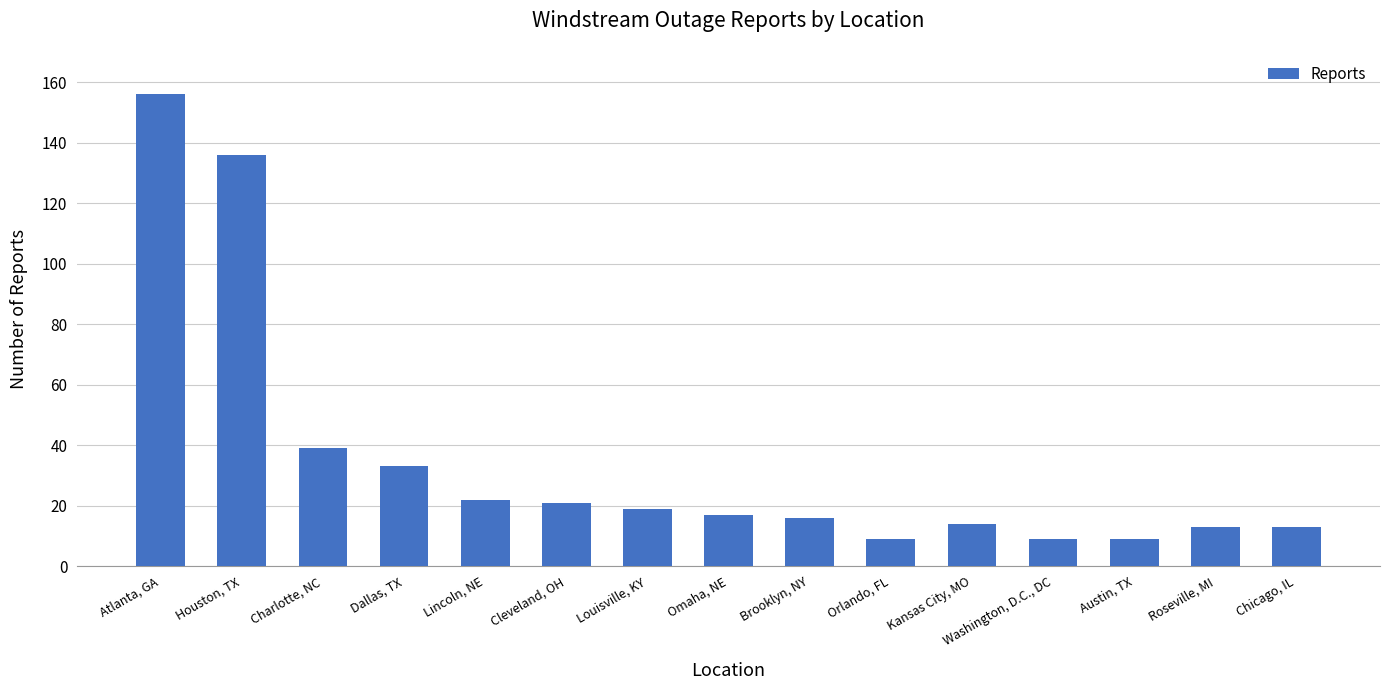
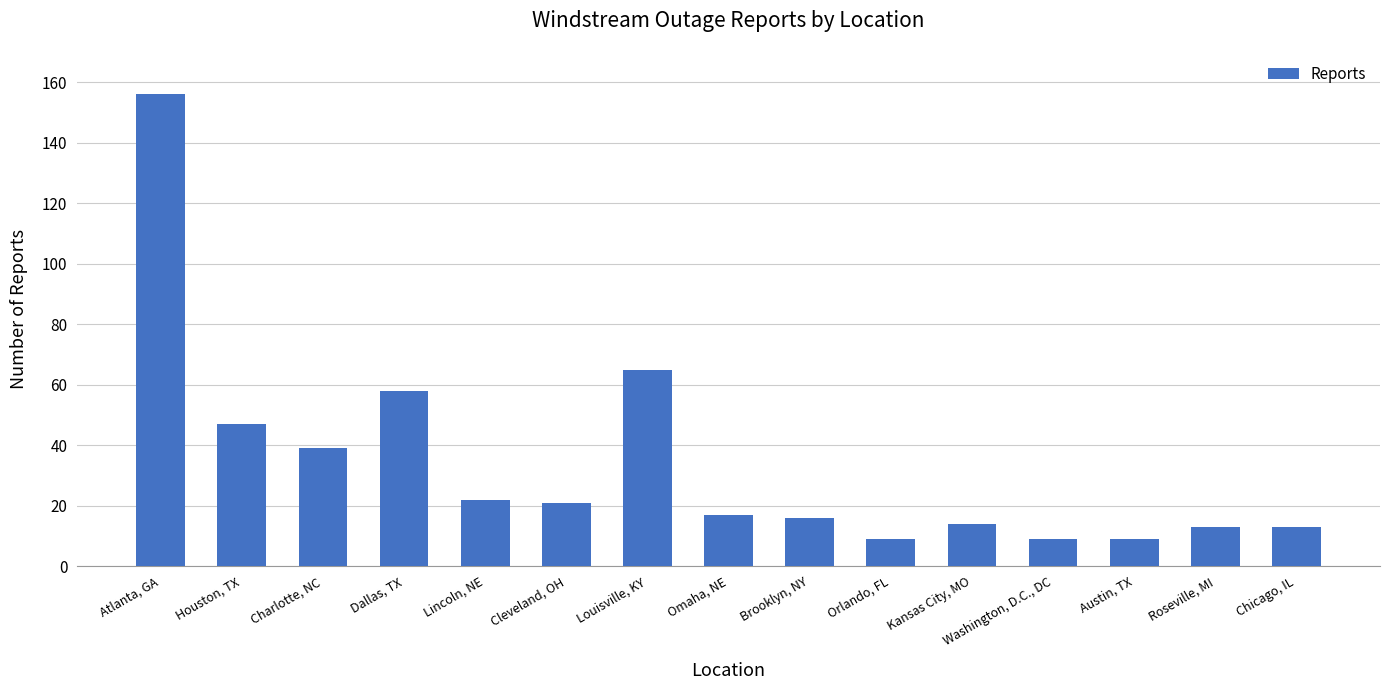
  {
    "Atlanta, GA": 156,
-   "Houston, TX": 136,
+   "Houston, TX": 47,
    "Charlotte, NC": 39,
-   "Dallas, TX": 33,
+   "Dallas, TX": 58,
    "Lincoln, NE": 22,
    "Cleveland, OH": 21,
-   "Louisville, KY": 19,
+   "Louisville, KY": 65,
    "Omaha, NE": 17,
    "Brooklyn, NY": 16,
    "Orlando, FL": 9,
    "Kansas City, MO": 14,
    "Washington, D.C., DC": 9,
    "Austin, TX": 9,
    "Roseville, MI": 13,
    "Chicago, IL": 13
  }
